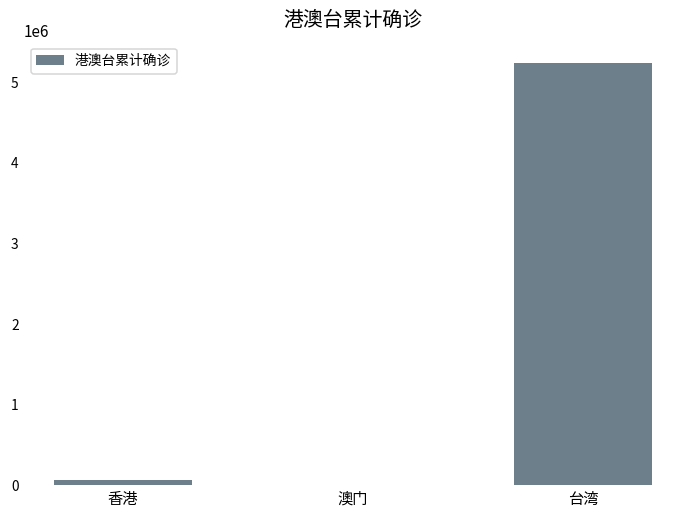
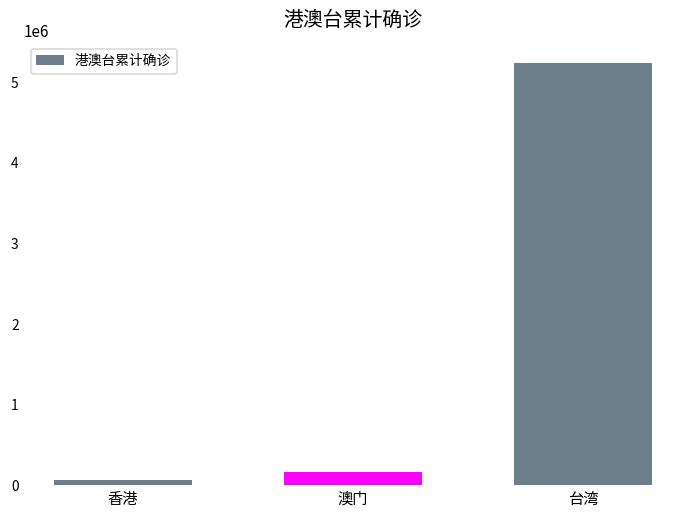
  {
    "香港": 100000,
-   "澳门": 0,
+   "澳门": 200000,
    "台湾": 5200000
  }
